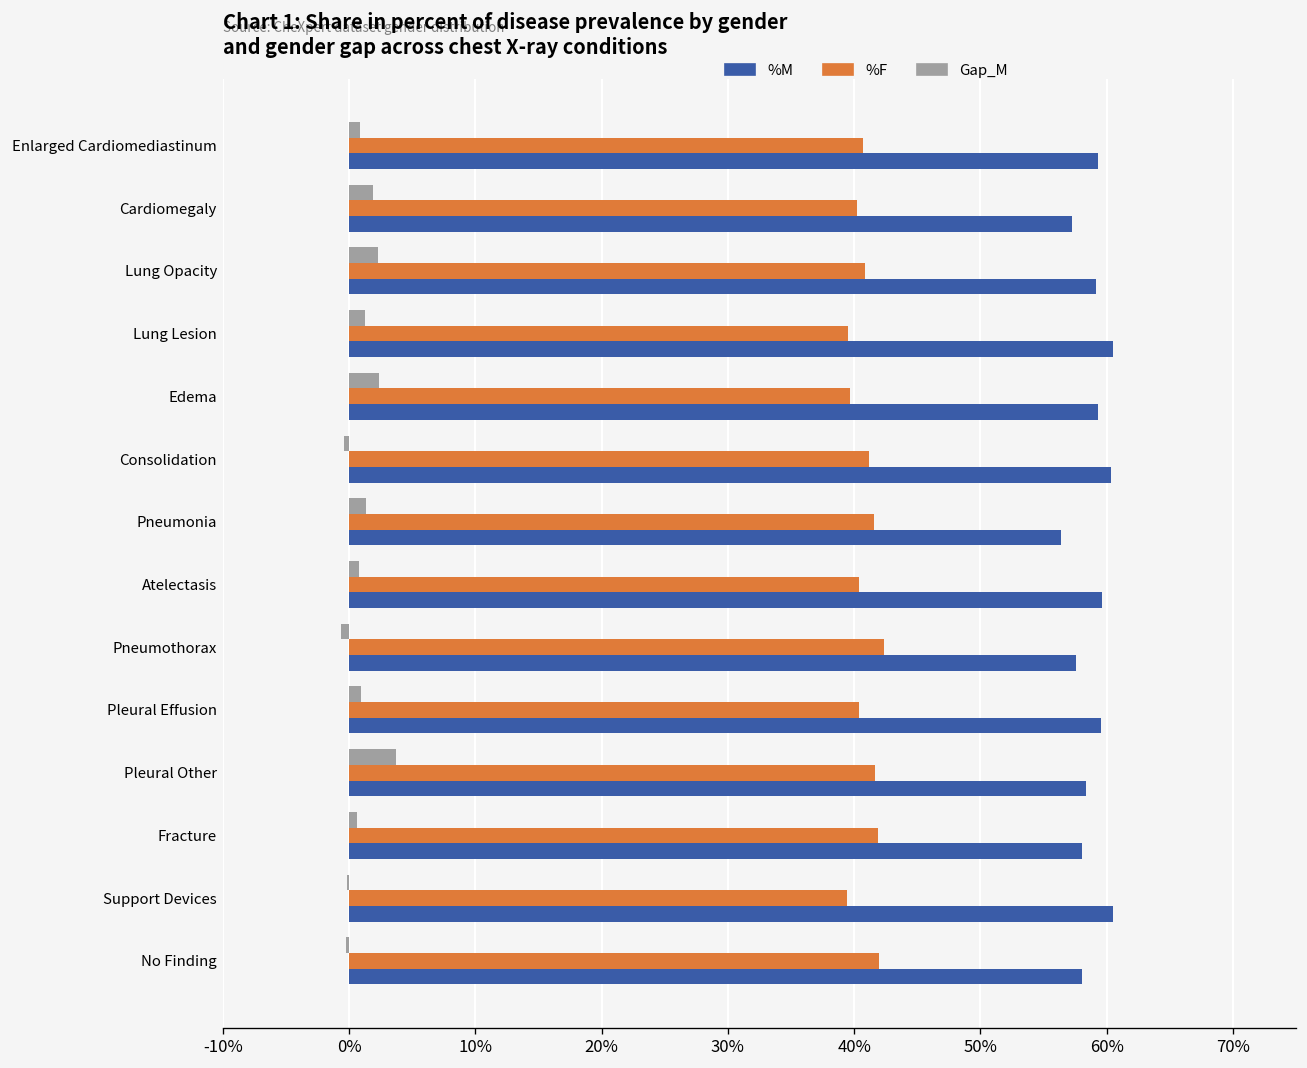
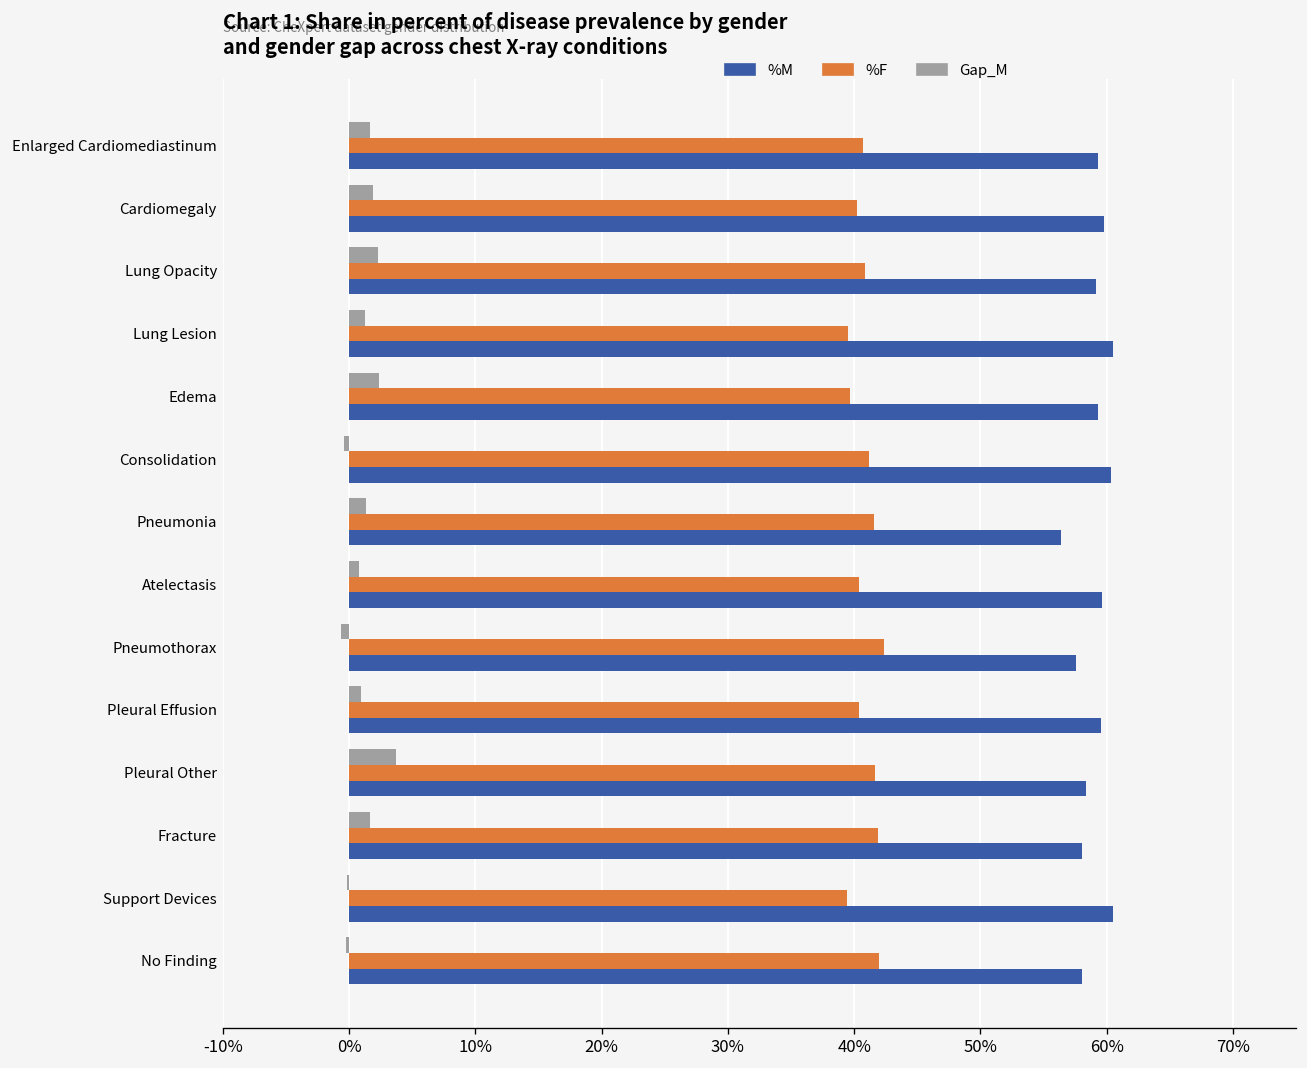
  {
    "%M": {
      "Enlarged Cardiomediastinum": "59.3%",
-     "Cardiomegaly": "57.2%",
+     "Cardiomegaly": "59.8%",
      "Lung Opacity": "59.1%",
      "Lung Lesion": "60.5%",
      "Edema": "59.3%",
      "Consolidation": "60.4%",
      "Pneumonia": "56.4%",
      "Atelectasis": "59.6%",
      "Pneumothorax": "57.6%",
      "Pleural Effusion": "59.6%",
      "Pleural Other": "58.3%",
      "Fracture": "58.1%",
      "Support Devices": "60.5%",
      "No Finding": "58.0%"
    },
    "%F": {
      "Enlarged Cardiomediastinum": "40.7%",
      "Cardiomegaly": "40.2%",
      "Lung Opacity": "40.9%",
      "Lung Lesion": "39.5%",
      "Edema": "39.6%",
      "Consolidation": "41.2%",
      "Pneumonia": "41.6%",
      "Atelectasis": "40.4%",
      "Pneumothorax": "42.4%",
      "Pleural Effusion": "40.4%",
      "Pleural Other": "41.7%",
      "Fracture": "41.9%",
      "Support Devices": "39.5%",
      "No Finding": "42.0%"
    },
    "Gap_M": {
-     "Enlarged Cardiomediastinum": "0.9%",
+     "Enlarged Cardiomediastinum": "1.7%",
      "Cardiomegaly": "1.9%",
      "Lung Opacity": "2.3%",
      "Lung Lesion": "1.3%",
      "Edema": "2.4%",
      "Consolidation": "-0.4%",
      "Pneumonia": "1.3%",
      "Atelectasis": "0.8%",
      "Pneumothorax": "-0.6%",
      "Pleural Effusion": "0.9%",
      "Pleural Other": "3.7%",
-     "Fracture": "0.7%"
+     "Fracture": "1.7%"
    }
  }
